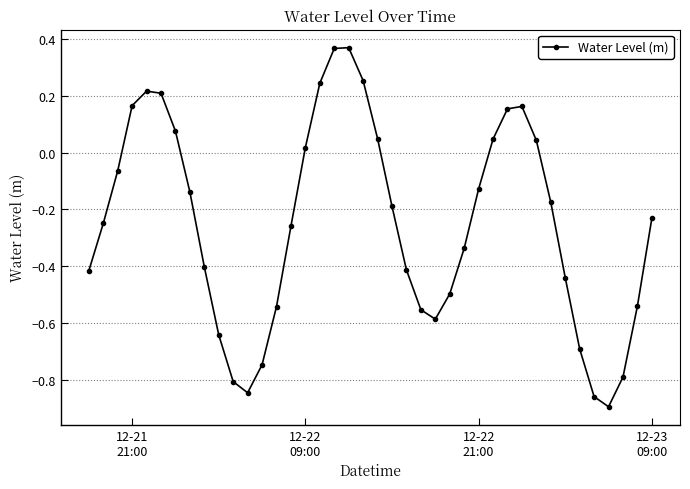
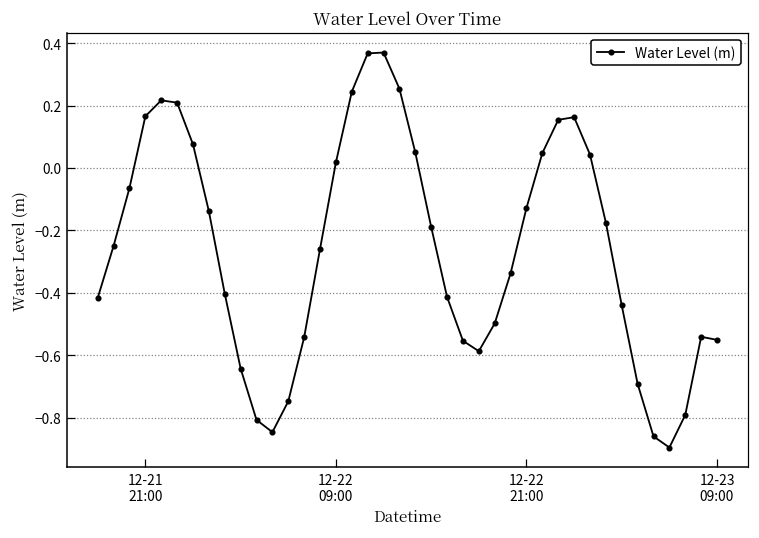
  {
    "12-21 21:00": 0.17,
    "12-22 09:00": 0.02,
    "12-22 21:00": -0.13,
-   "12-23 09:00": -0.23
+   "12-23 09:00": -0.55
  }
